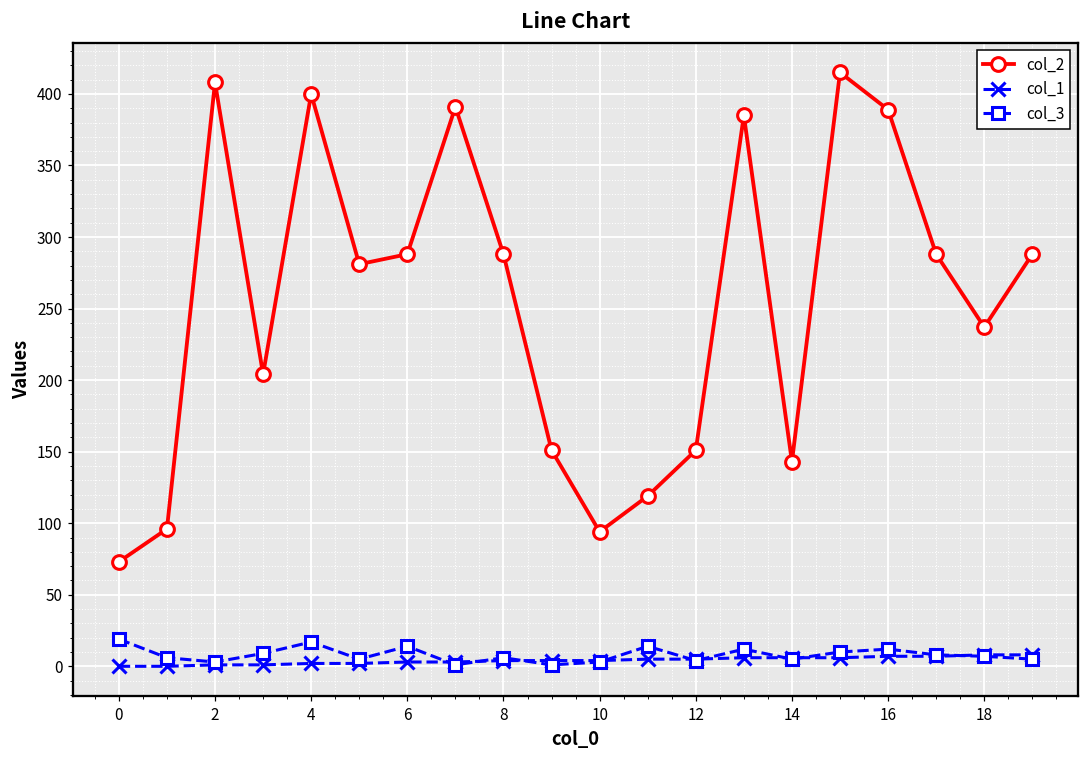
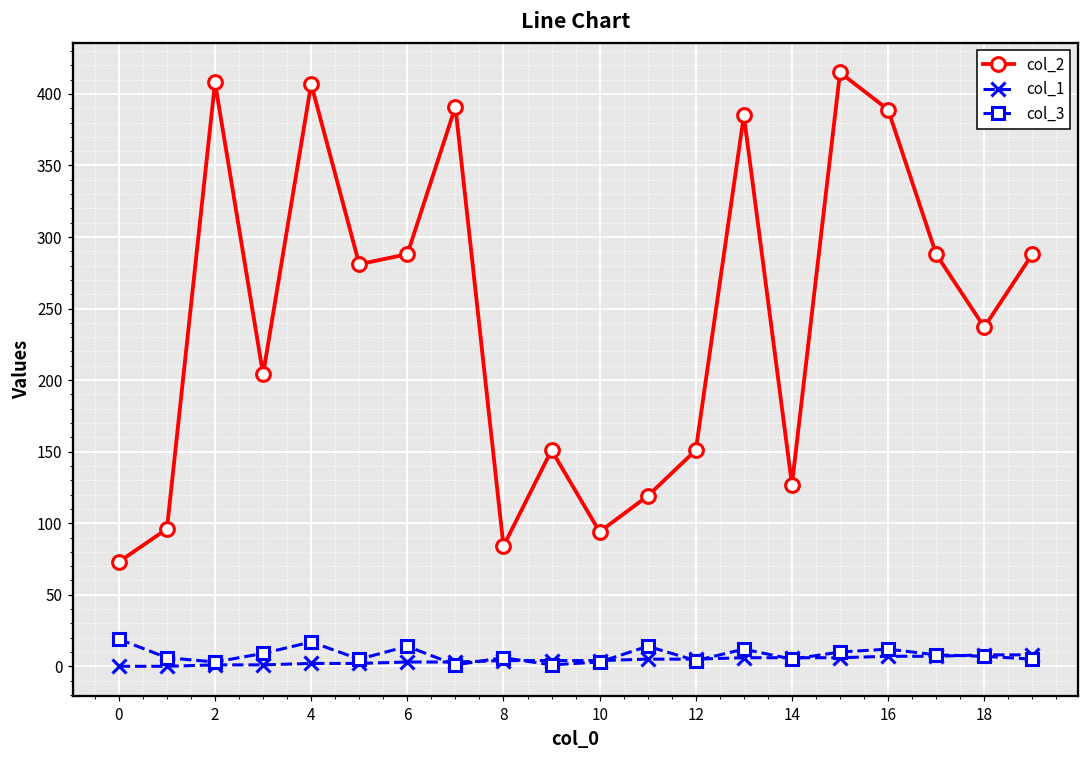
  {
    "col_2": {
      "0": 73,
      "2": 408,
-     "4": 400,
+     "4": 407,
      "6": 288,
-     "8": 288,
+     "8": 84,
      "10": 94,
      "12": 151,
-     "14": 143,
+     "14": 127,
      "16": 389,
      "18": 237
    }
  }
